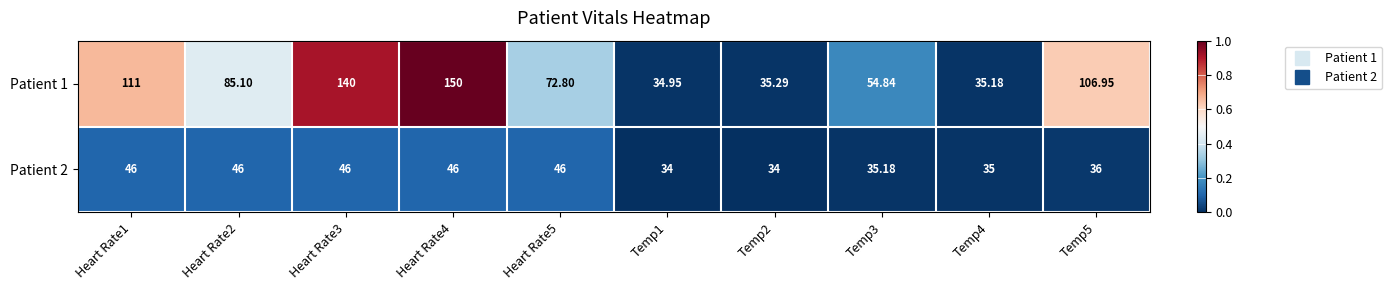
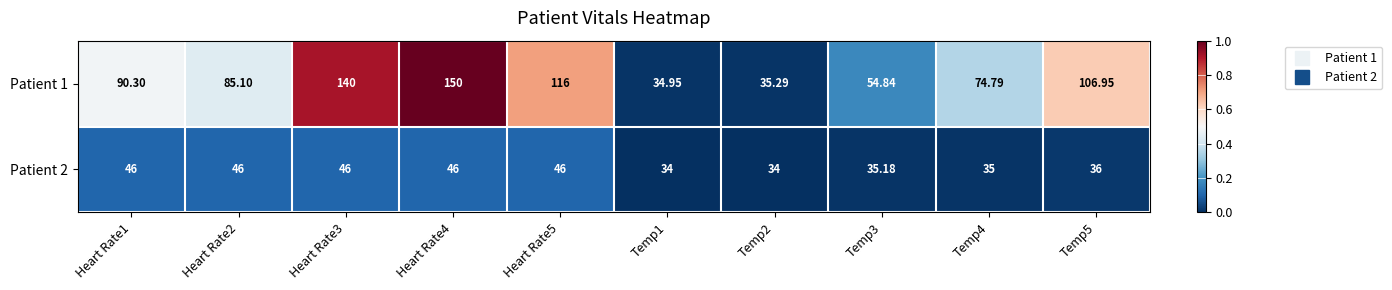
  {
    "Patient 1": {
-     "Heart Rate1": 111,
+     "Heart Rate1": 90.30,
      "Heart Rate2": 85.10,
      "Heart Rate3": 140,
      "Heart Rate4": 150,
-     "Heart Rate5": 72.80,
+     "Heart Rate5": 116,
      "Temp1": 34.95,
      "Temp2": 35.29,
      "Temp3": 54.84,
-     "Temp4": 35.18,
+     "Temp4": 74.79,
      "Temp5": 106.95
    },
    "Patient 2": {
      "Heart Rate1": 46,
      "Heart Rate2": 46,
      "Heart Rate3": 46,
      "Heart Rate4": 46,
      "Heart Rate5": 46,
      "Temp1": 34,
      "Temp2": 34,
      "Temp3": 35.18,
      "Temp4": 35,
      "Temp5": 36
    }
  }
